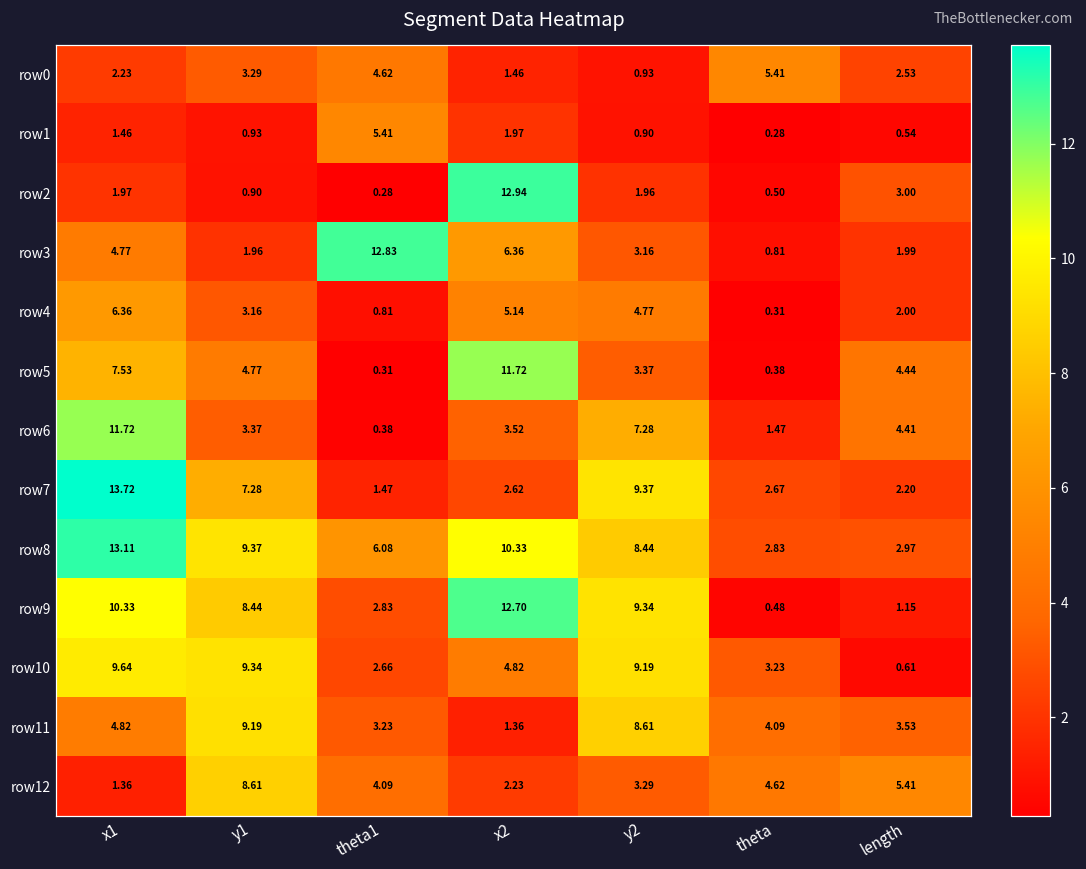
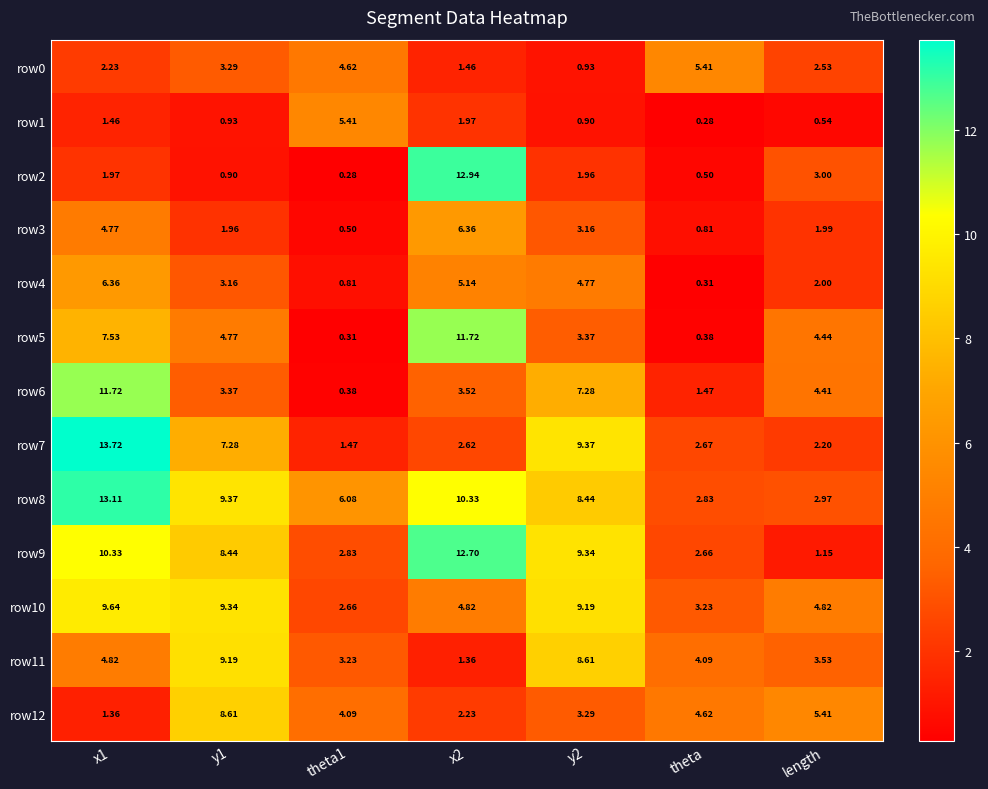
  {
    "row0": {
      "x1": 2.23,
      "y1": 3.29,
      "theta1": 4.62,
      "x2": 1.46,
      "y2": 0.93,
      "theta": 5.41,
      "length": 2.53
    },
    "row1": {
      "x1": 1.46,
      "y1": 0.93,
      "theta1": 5.41,
      "x2": 1.97,
      "y2": 0.90,
      "theta": 0.28,
      "length": 0.54
    },
    "row2": {
      "x1": 1.97,
      "y1": 0.90,
      "theta1": 0.28,
      "x2": 12.94,
      "y2": 1.96,
      "theta": 0.50,
      "length": 3.00
    },
    "row3": {
      "x1": 4.77,
      "y1": 1.96,
-     "theta1": 12.83,
+     "theta1": 0.50,
      "x2": 6.36,
      "y2": 3.16,
      "theta": 0.81,
      "length": 1.99
    },
    "row4": {
      "x1": 6.36,
      "y1": 3.16,
      "theta1": 0.81,
      "x2": 5.14,
      "y2": 4.77,
      "theta": 0.31,
      "length": 2.00
    },
    "row5": {
      "x1": 7.53,
      "y1": 4.77,
      "theta1": 0.31,
      "x2": 11.72,
      "y2": 3.37,
      "theta": 0.38,
      "length": 4.44
    },
    "row6": {
      "x1": 11.72,
      "y1": 3.37,
      "theta1": 0.38,
      "x2": 3.52,
      "y2": 7.28,
      "theta": 1.47,
      "length": 4.41
    },
    "row7": {
      "x1": 13.72,
      "y1": 7.28,
      "theta1": 1.47,
      "x2": 2.62,
      "y2": 9.37,
      "theta": 2.67,
      "length": 2.20
    },
    "row8": {
      "x1": 13.11,
      "y1": 9.37,
      "theta1": 6.08,
      "x2": 10.33,
      "y2": 8.44,
      "theta": 2.83,
      "length": 2.97
    },
    "row9": {
      "x1": 10.33,
      "y1": 8.44,
      "theta1": 2.83,
      "x2": 12.70,
      "y2": 9.34,
-     "theta": 0.48,
+     "theta": 2.66,
      "length": 1.15
    },
    "row10": {
      "x1": 9.64,
      "y1": 9.34,
      "theta1": 2.66,
      "x2": 4.82,
      "y2": 9.19,
      "theta": 3.23,
-     "length": 0.61
+     "length": 4.82
    },
    "row11": {
      "x1": 4.82,
      "y1": 9.19,
      "theta1": 3.23,
      "x2": 1.36,
      "y2": 8.61,
      "theta": 4.09,
      "length": 3.53
    },
    "row12": {
      "x1": 1.36,
      "y1": 8.61,
      "theta1": 4.09,
      "x2": 2.23,
      "y2": 3.29,
      "theta": 4.62,
      "length": 5.41
    }
  }
